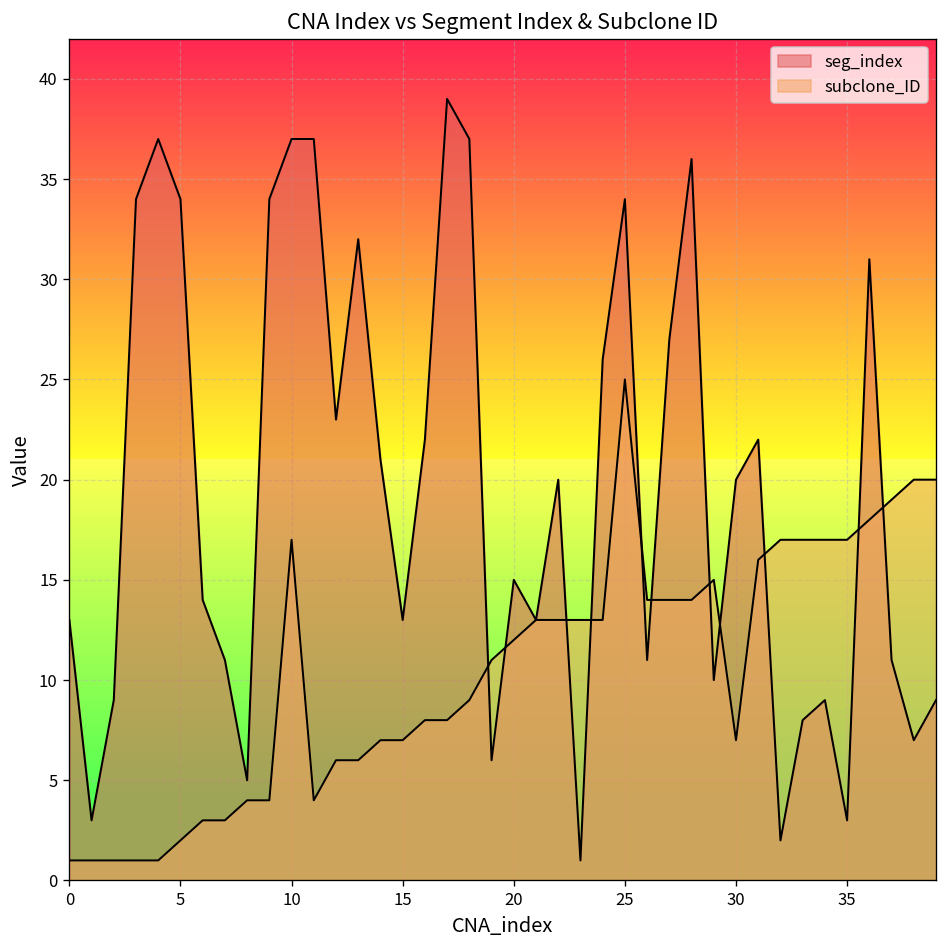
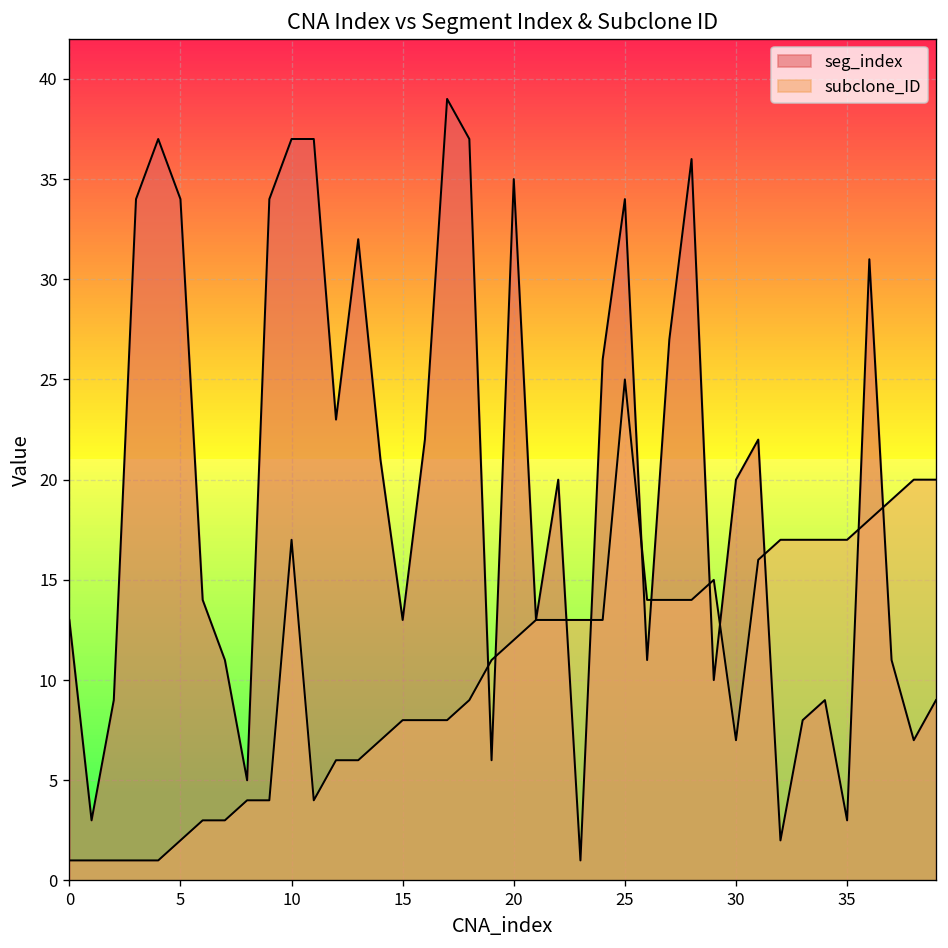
  {
    "seg_index": {
      "0": 13,
      "5": 34,
      "10": 37,
      "15": 13,
-     "20": 15,
+     "20": 35,
      "25": 34,
      "30": 20,
      "35": 3
    },
    "subclone_ID": {
      "0": 1,
      "5": 2,
      "10": 17,
-     "15": 7,
+     "15": 8,
      "20": 12,
      "25": 25,
      "30": 7,
      "35": 17
    }
  }
